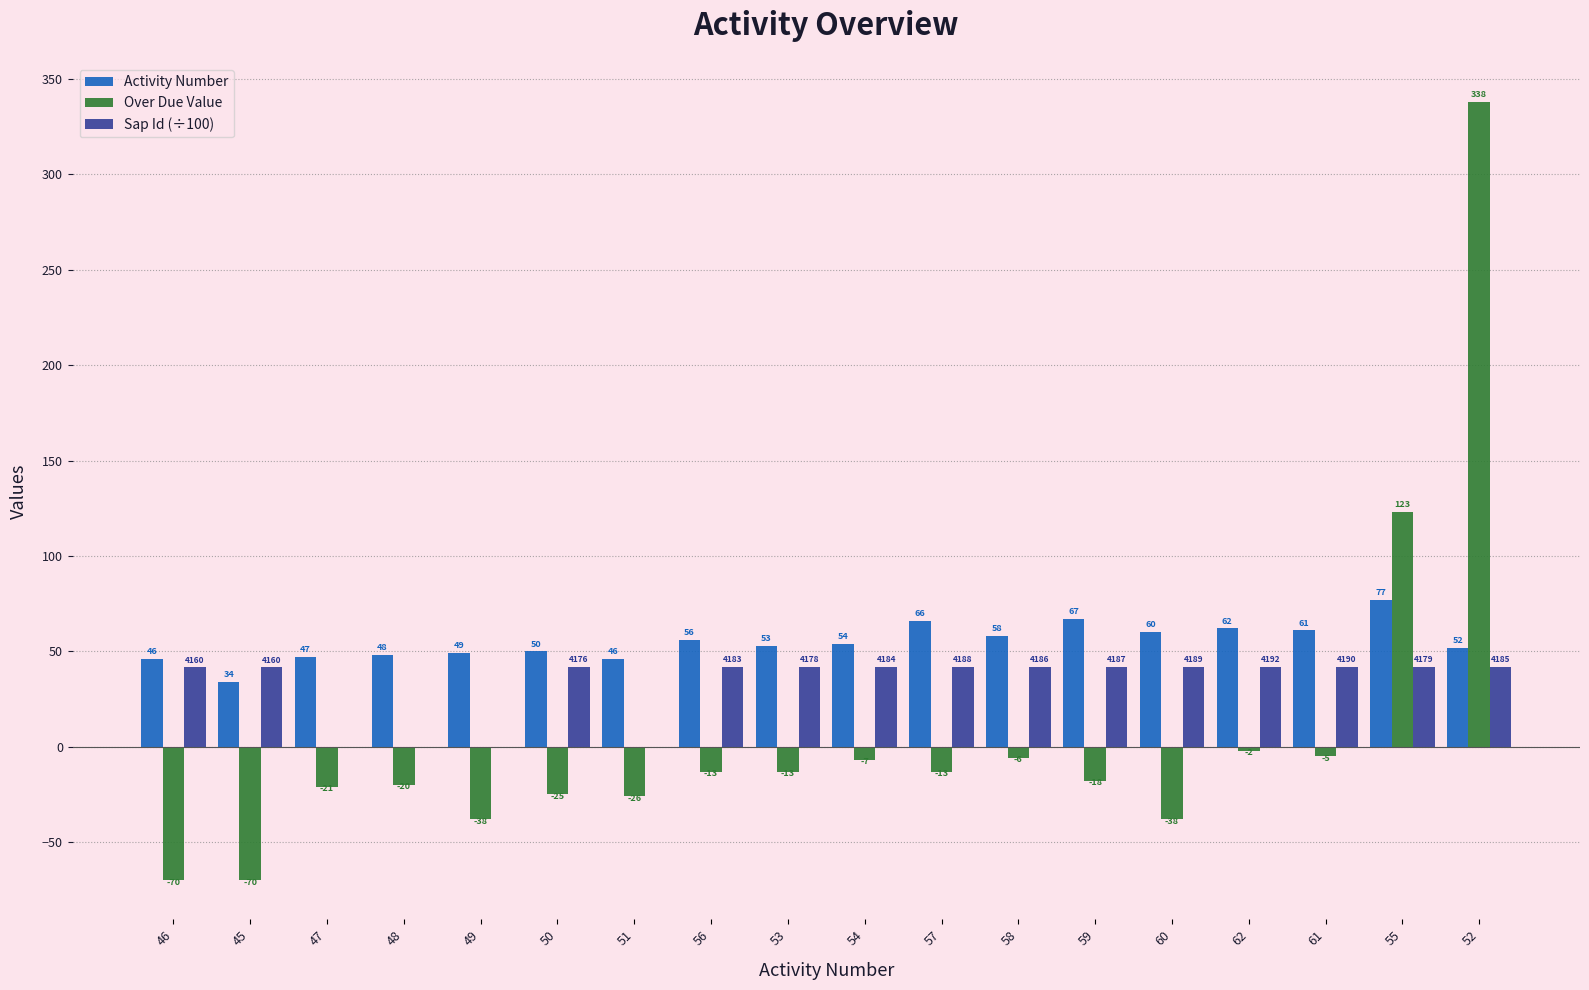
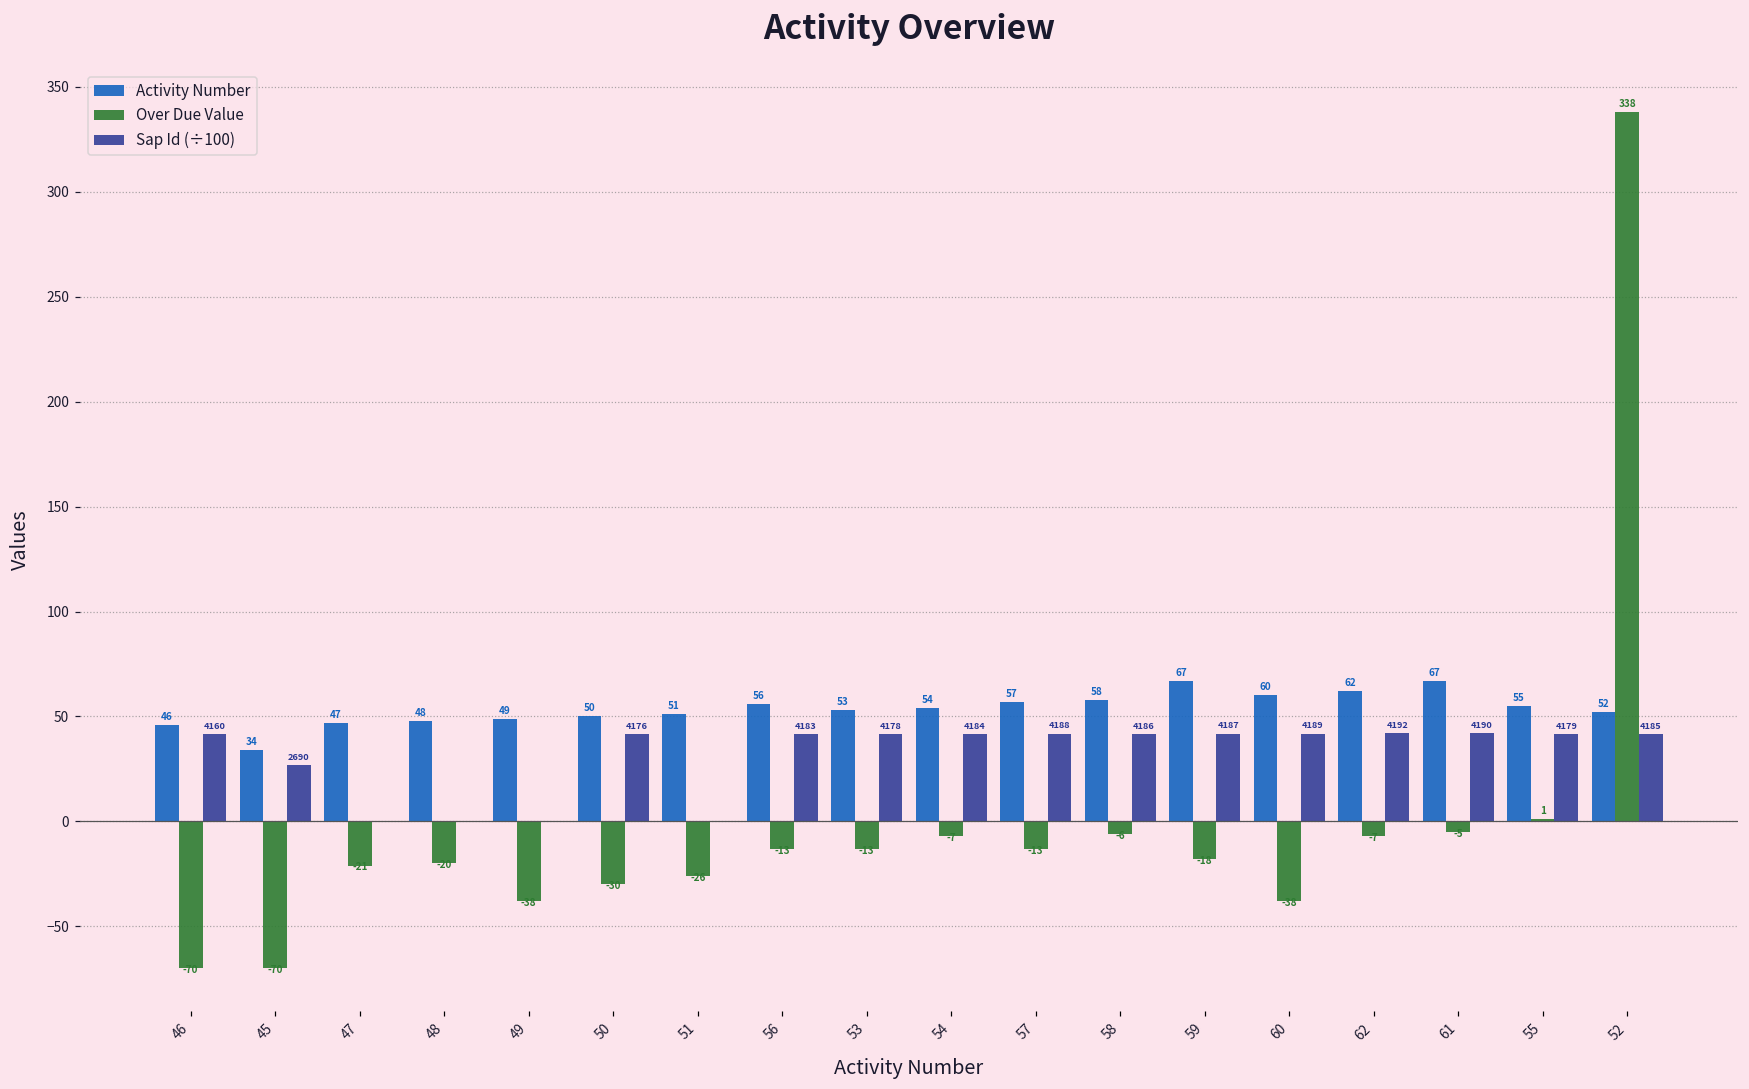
  {
    "Activity Number": {
      "46": 46,
      "45": 34,
      "47": 47,
      "48": 48,
      "49": 49,
      "50": 50,
-     "51": 46,
+     "51": 51,
      "56": 56,
      "53": 53,
      "54": 54,
-     "57": 66,
+     "57": 57,
      "58": 58,
      "59": 67,
      "60": 60,
      "62": 62,
-     "61": 61,
-     "55": 77,
+     "61": 67,
+     "55": 55,
      "52": 52
    },
    "Over Due Value": {
      "46": -70,
      "45": -70,
      "47": -21,
      "48": -20,
      "49": -38,
-     "50": -25,
+     "50": -30,
      "51": -26,
      "56": -13,
      "53": -13,
      "54": -7,
      "57": -13,
      "58": -6,
      "59": -18,
      "60": -38,
-     "62": -2,
+     "62": -7,
      "61": -5,
-     "55": 123,
+     "55": 1,
      "52": 338
    },
    "Sap Id (÷100)": {
-     "45": 4160
+     "45": 2690
    }
  }
